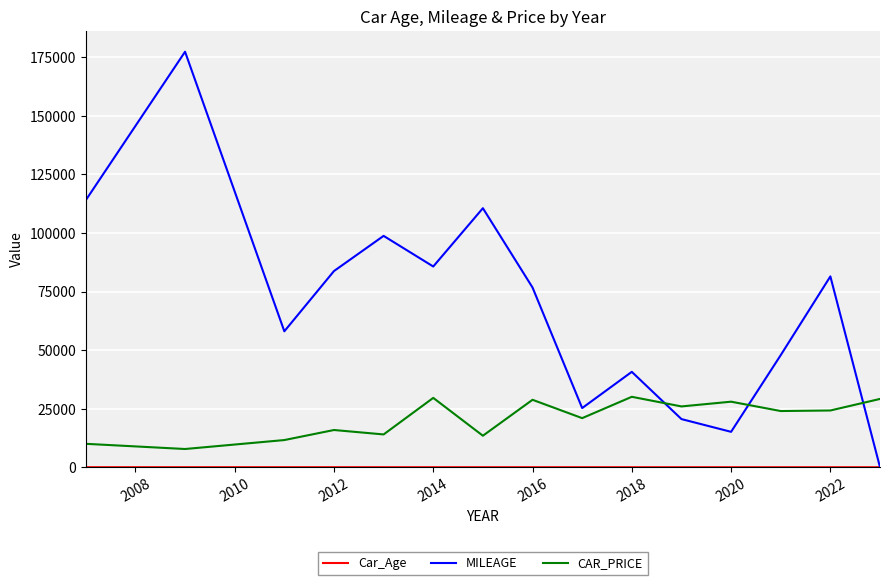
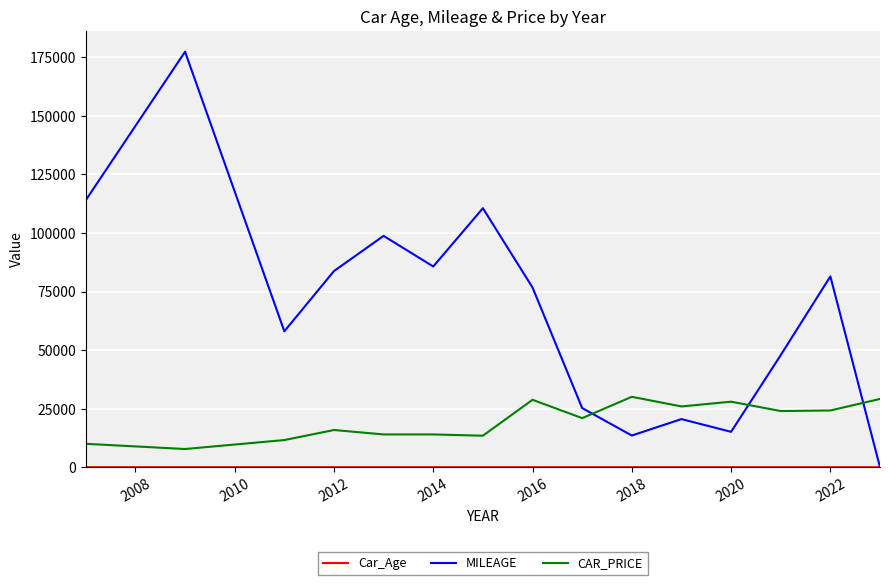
  {
    "Car_Age": {
      "2012": 0,
      "2014": 0,
      "2016": 0,
      "2018": 0,
      "2020": 0,
      "2022": 0
    },
    "MILEAGE": {
      "2012": 84000,
      "2014": 86000,
      "2016": 77000,
-     "2018": 41000,
+     "2018": 14000,
      "2020": 15000,
      "2022": 81000
    },
    "CAR_PRICE": {
      "2012": 16000,
-     "2014": 30000,
+     "2014": 14000,
      "2016": 29000,
      "2018": 30000,
      "2020": 28000,
      "2022": 24000
    }
  }
